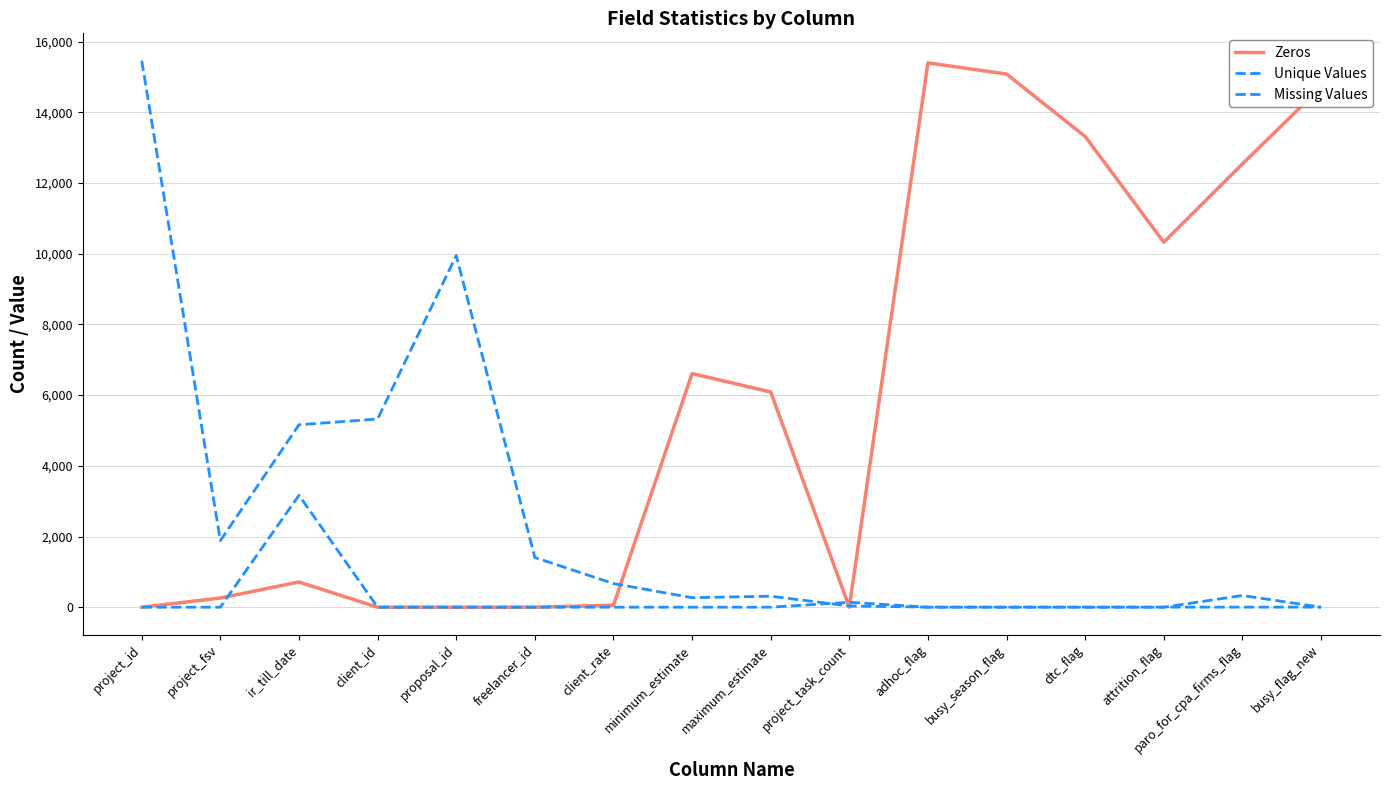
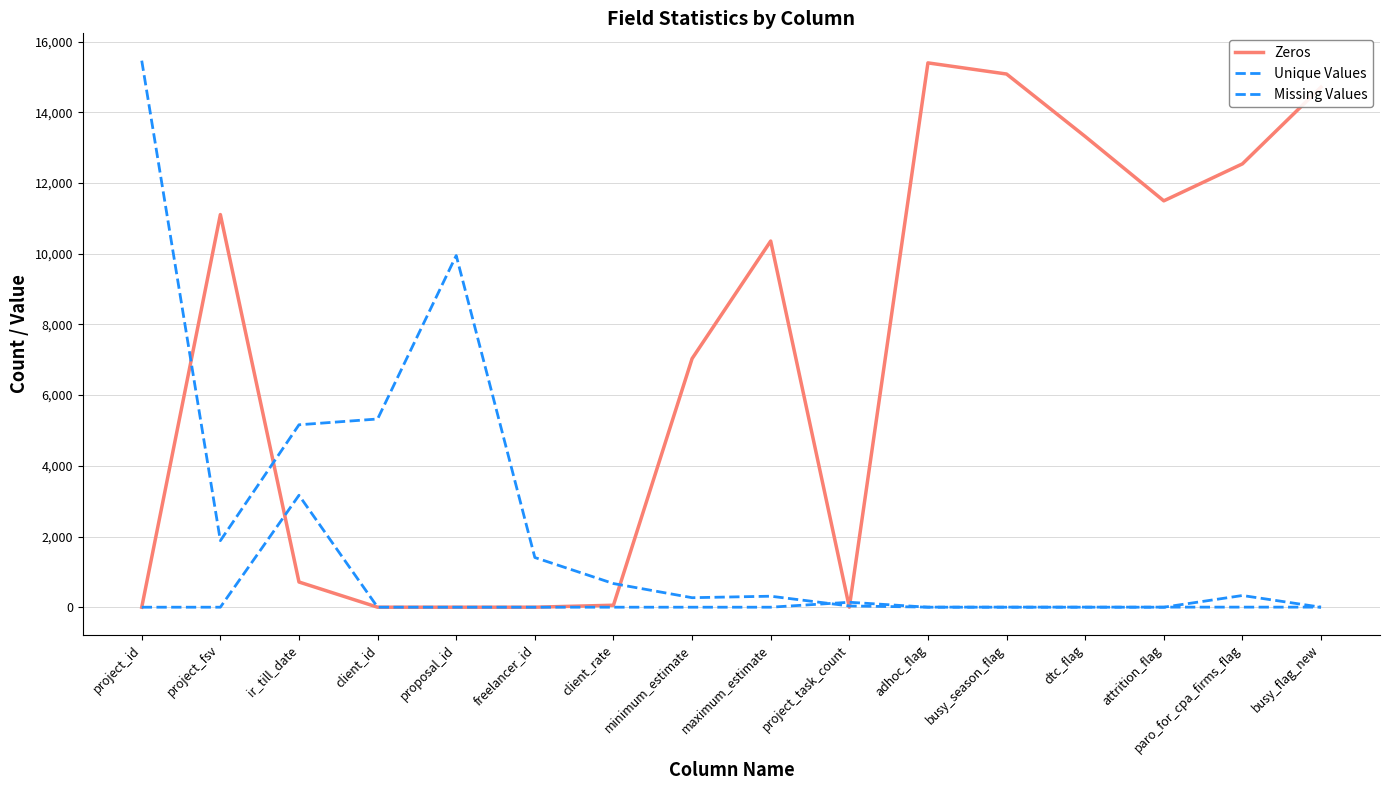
  {
    "Zeros": {
-     "project_fsv": "300",
+     "project_fsv": "11,100",
      "ir_till_date": "700",
-     "minimum_estimate": "6,600",
-     "maximum_estimate": "6,100",
+     "minimum_estimate": "7,000",
+     "maximum_estimate": "10,400",
      "adhoc_flag": "15,400",
      "busy_season_flag": "15,100",
      "dtc_flag": "13,300",
-     "attrition_flag": "10,300",
+     "attrition_flag": "11,500",
      "paro_for_cpa_firms_flag": "12,500"
    }
  }
